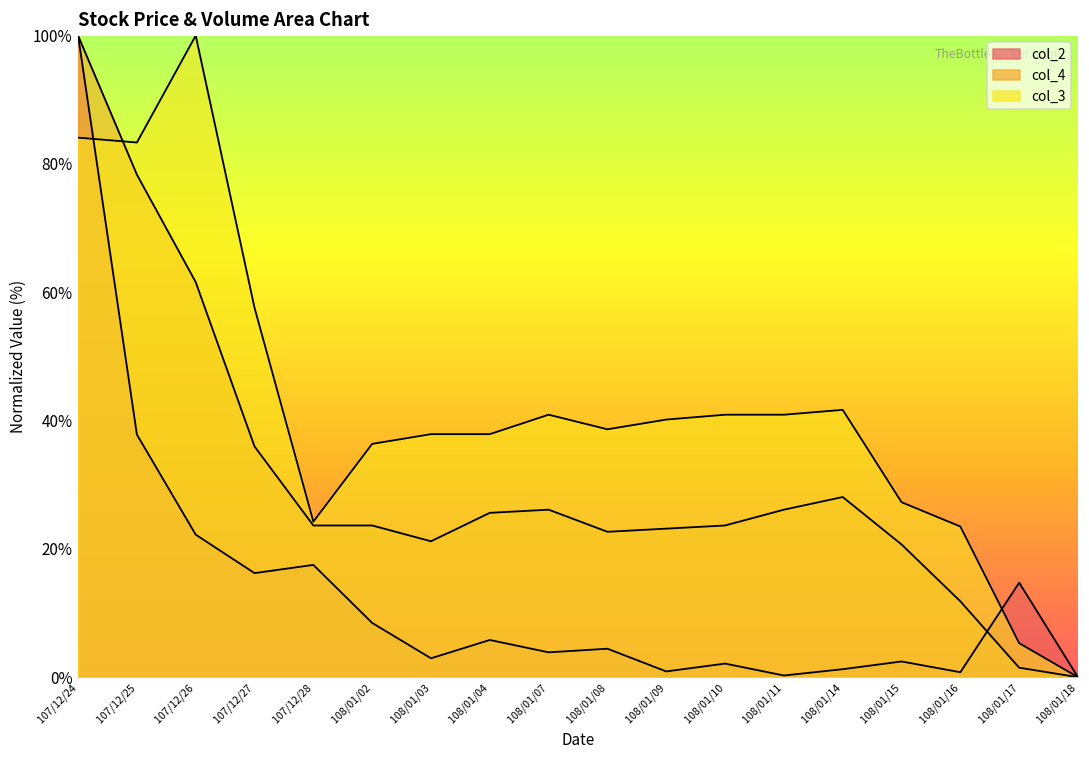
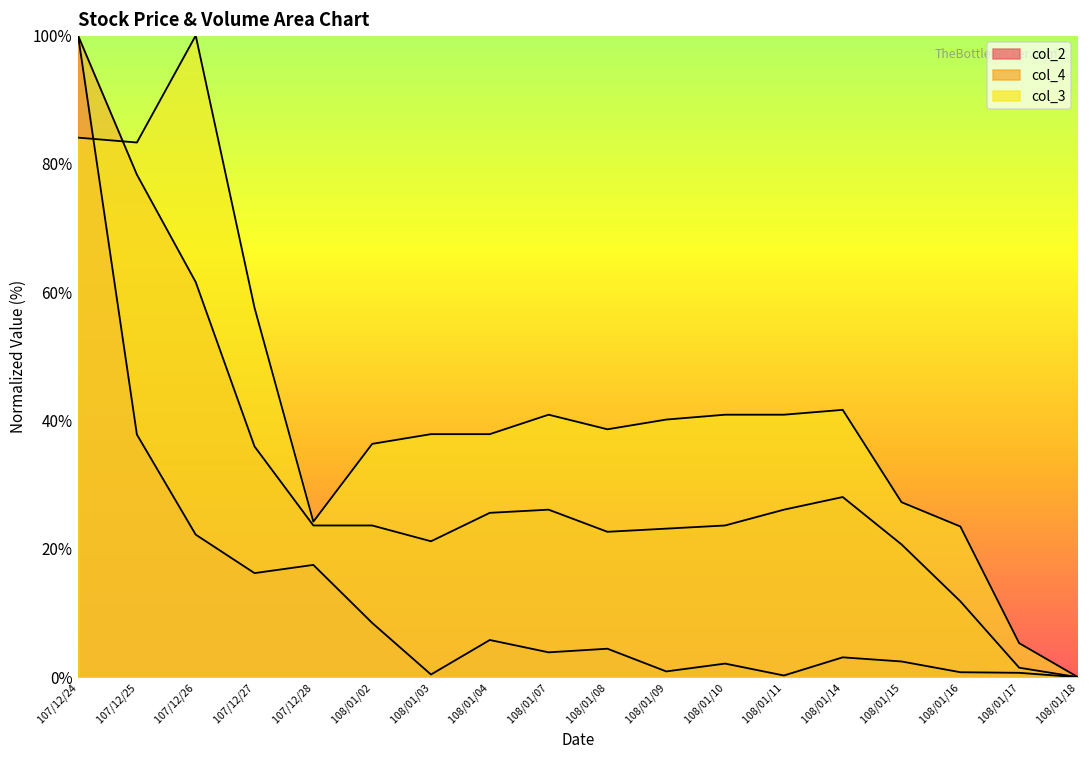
  {
    "col_2": {
      "107/12/25": "38%",
      "107/12/26": "22%",
      "107/12/27": "16%",
      "107/12/28": "18%",
      "108/01/02": "8%",
-     "108/01/03": "3%",
+     "108/01/03": "0%",
      "108/01/04": "6%",
      "108/01/07": "4%",
      "108/01/08": "4%",
      "108/01/09": "1%",
      "108/01/10": "2%",
      "108/01/11": "0%",
-     "108/01/14": "1%",
+     "108/01/14": "3%",
      "108/01/15": "2%",
      "108/01/16": "1%",
-     "108/01/17": "15%"
+     "108/01/17": "1%"
    }
  }
